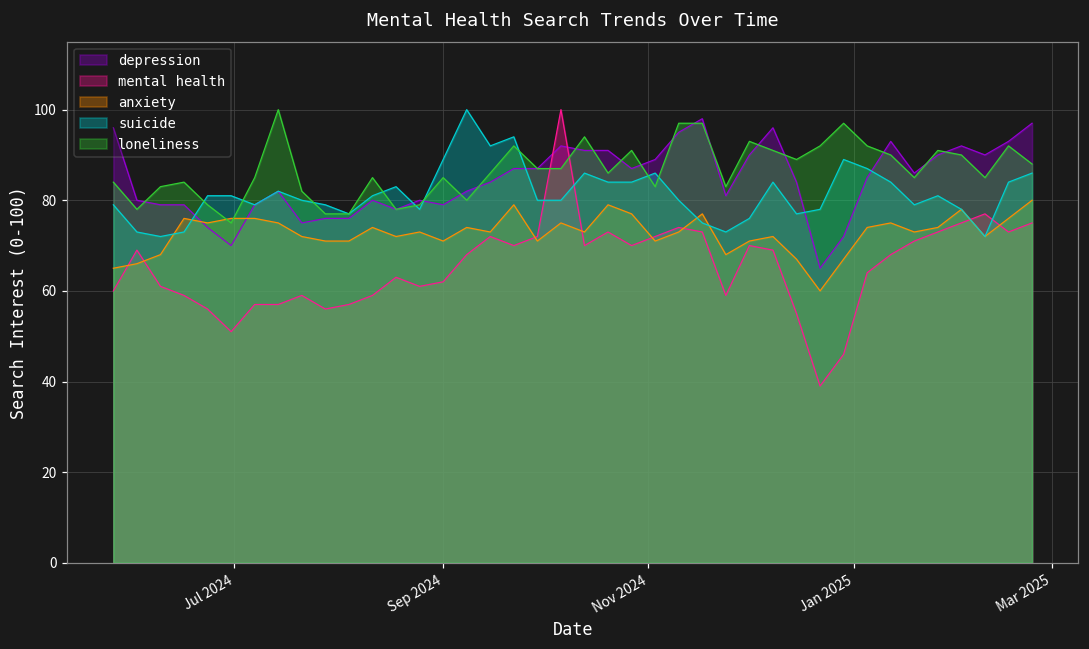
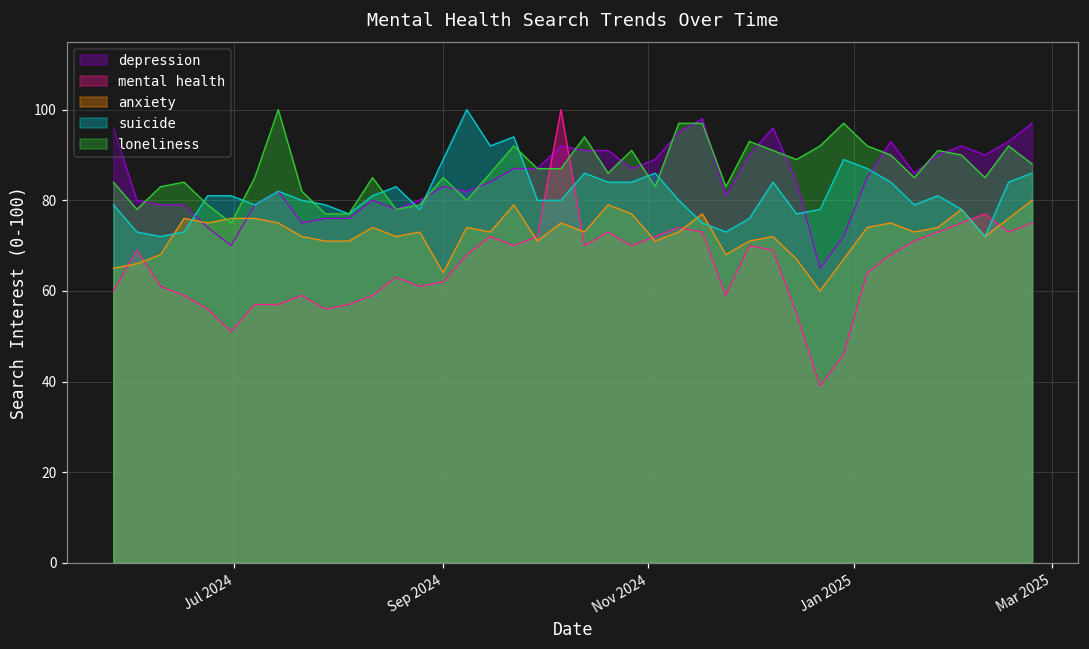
  {
    "depression": {
-     "Sep 2024": 79
+     "Sep 2024": 83
    },
    "mental health": {
      "Sep 2024": 62
    },
    "anxiety": {
-     "Sep 2024": 71
+     "Sep 2024": 64
    },
    "suicide": {
      "Sep 2024": 89
    },
    "loneliness": {
      "Sep 2024": 85
    }
  }
